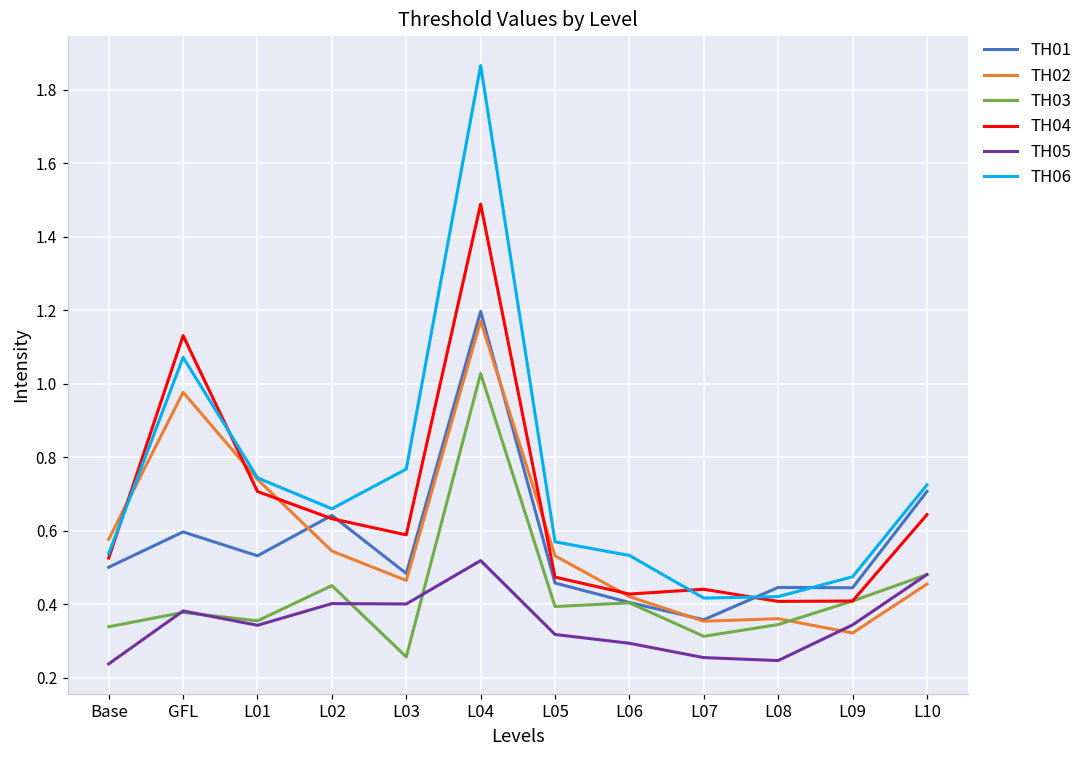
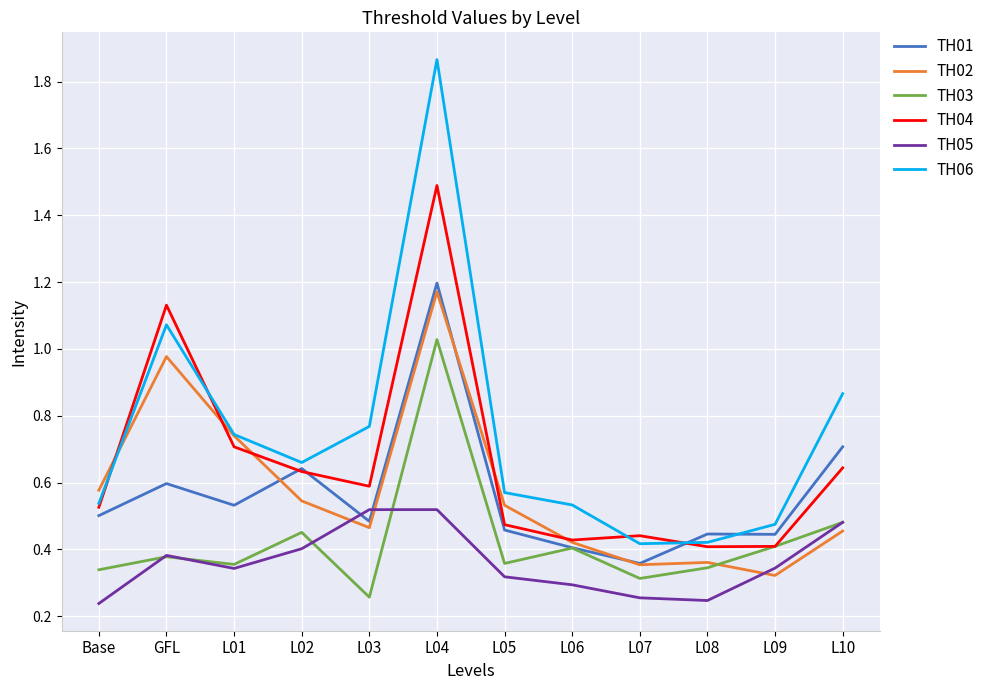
  {
    "TH01": {
      "Base": 0.50,
      "GFL": 0.60,
      "L01": 0.53,
      "L02": 0.64,
      "L03": 0.48,
      "L04": 1.20,
      "L05": 0.46,
      "L08": 0.45,
      "L09": 0.45,
      "L10": 0.71
    },
    "TH02": {
      "Base": 0.58,
      "GFL": 0.98,
      "L02": 0.55,
      "L03": 0.47,
      "L04": 1.17,
      "L05": 0.53,
      "L08": 0.36,
      "L09": 0.32,
      "L10": 0.46
    },
    "TH03": {
      "Base": 0.34,
      "L01": 0.36,
      "L02": 0.45,
      "L03": 0.26,
      "L04": 1.03,
-     "L05": 0.39,
+     "L05": 0.36,
      "L07": 0.31,
      "L08": 0.35
    },
    "TH04": {
      "Base": 0.53,
      "GFL": 1.13,
      "L01": 0.71,
      "L02": 0.63,
      "L03": 0.59,
      "L04": 1.49,
      "L05": 0.47,
      "L07": 0.44,
      "L08": 0.41,
      "L10": 0.64
    },
    "TH05": {
      "Base": 0.24,
      "L01": 0.34,
      "L02": 0.40,
-     "L03": 0.40,
+     "L03": 0.52,
      "L04": 0.52,
      "L05": 0.32,
      "L06": 0.29,
      "L07": 0.26,
      "L08": 0.25,
      "L09": 0.34
    },
    "TH06": {
      "Base": 0.54,
      "GFL": 1.07,
      "L02": 0.66,
      "L03": 0.77,
      "L04": 1.87,
      "L05": 0.57,
      "L06": 0.53,
      "L07": 0.42,
      "L08": 0.42,
      "L09": 0.48,
-     "L10": 0.73
+     "L10": 0.87
    }
  }
